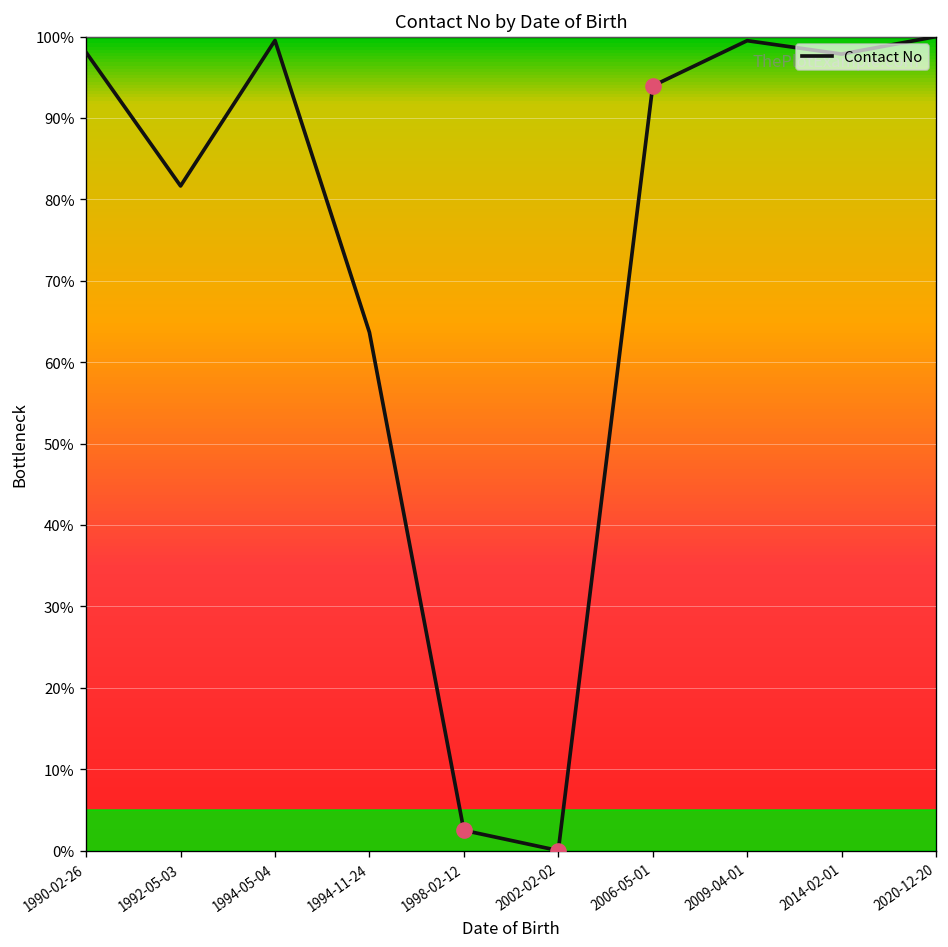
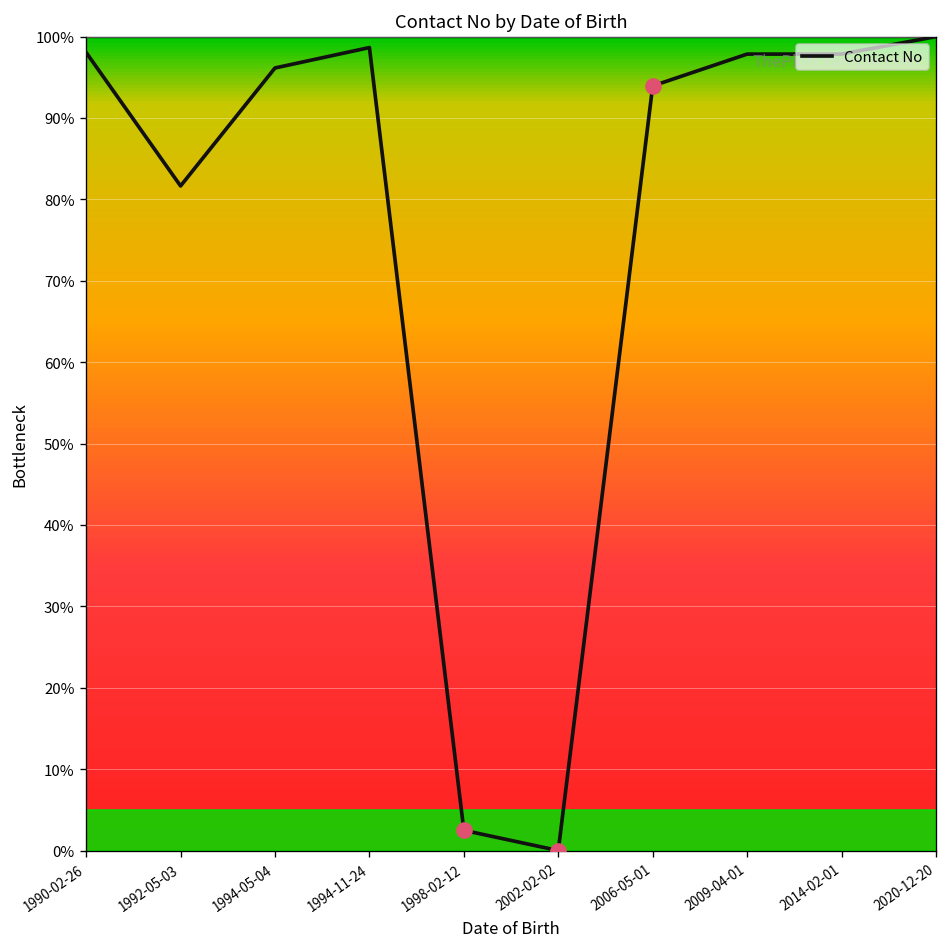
  {
    "Contact No": {
      "1990-02-26": "98%",
      "1992-05-03": "82%",
-     "1994-05-04": "100%",
-     "1994-11-24": "64%",
-     "2009-04-01": "100%",
+     "1994-05-04": "96%",
+     "1994-11-24": "99%",
+     "2009-04-01": "98%",
      "2020-12-20": "100%"
    }
  }
